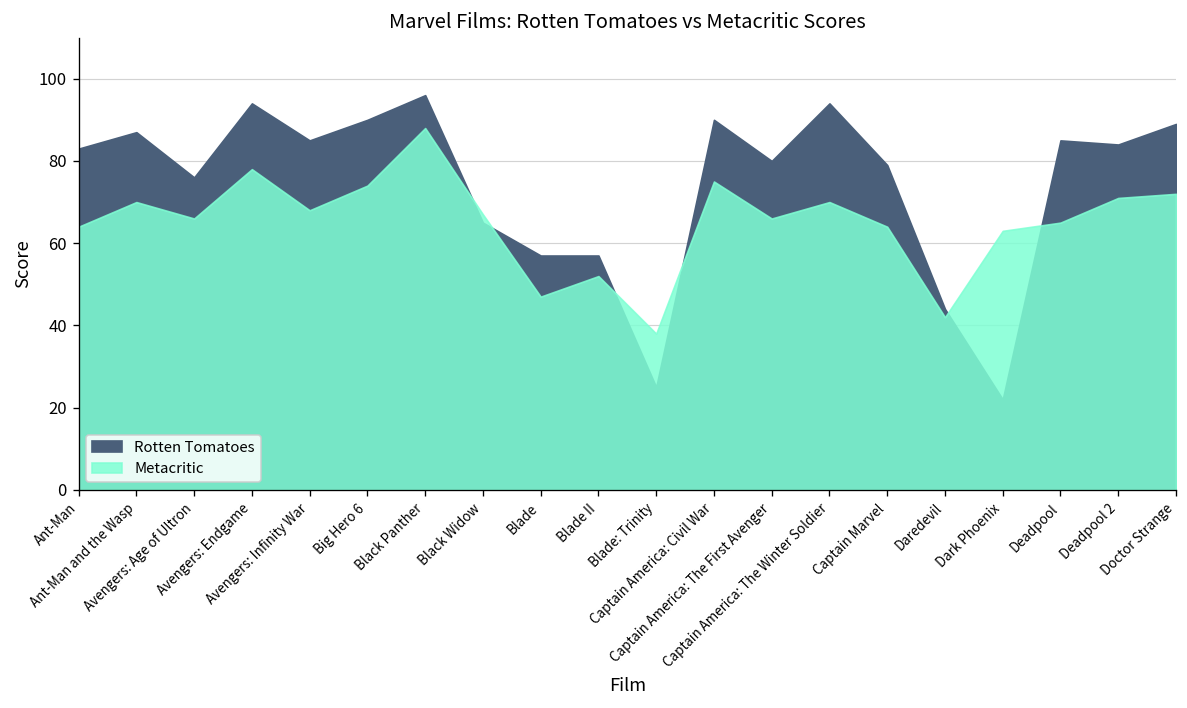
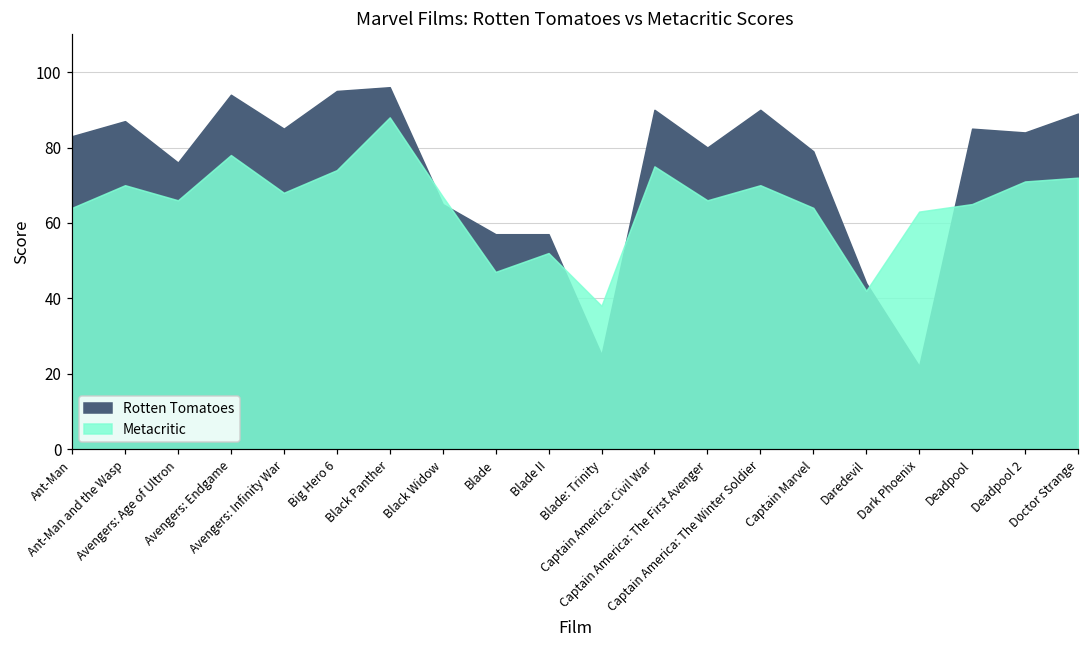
  {
    "Rotten Tomatoes": {
      "Ant-Man": 83,
      "Ant-Man and the Wasp": 87,
      "Avengers: Age of Ultron": 76,
      "Avengers: Endgame": 94,
      "Avengers: Infinity War": 85,
-     "Big Hero 6": 90,
+     "Big Hero 6": 95,
      "Black Panther": 96,
      "Black Widow": 65,
      "Blade": 57,
      "Blade II": 57,
      "Blade: Trinity": 25,
      "Captain America: Civil War": 90,
      "Captain America: The First Avenger": 80,
-     "Captain America: The Winter Soldier": 94,
+     "Captain America: The Winter Soldier": 90,
      "Captain Marvel": 79,
      "Daredevil": 44,
      "Dark Phoenix": 22,
      "Deadpool": 85,
      "Deadpool 2": 84,
      "Doctor Strange": 89
    },
    "Metacritic": {
      "Ant-Man": 64,
      "Ant-Man and the Wasp": 70,
      "Avengers: Age of Ultron": 66,
      "Avengers: Endgame": 78,
      "Avengers: Infinity War": 68,
      "Big Hero 6": 74,
      "Black Panther": 88,
      "Black Widow": 67,
      "Blade": 47,
      "Blade II": 52,
      "Blade: Trinity": 38,
      "Captain America: Civil War": 75,
      "Captain America: The First Avenger": 66,
      "Captain America: The Winter Soldier": 70,
      "Captain Marvel": 64,
      "Daredevil": 42,
      "Dark Phoenix": 63,
      "Deadpool": 65,
      "Deadpool 2": 71,
      "Doctor Strange": 72
    }
  }
